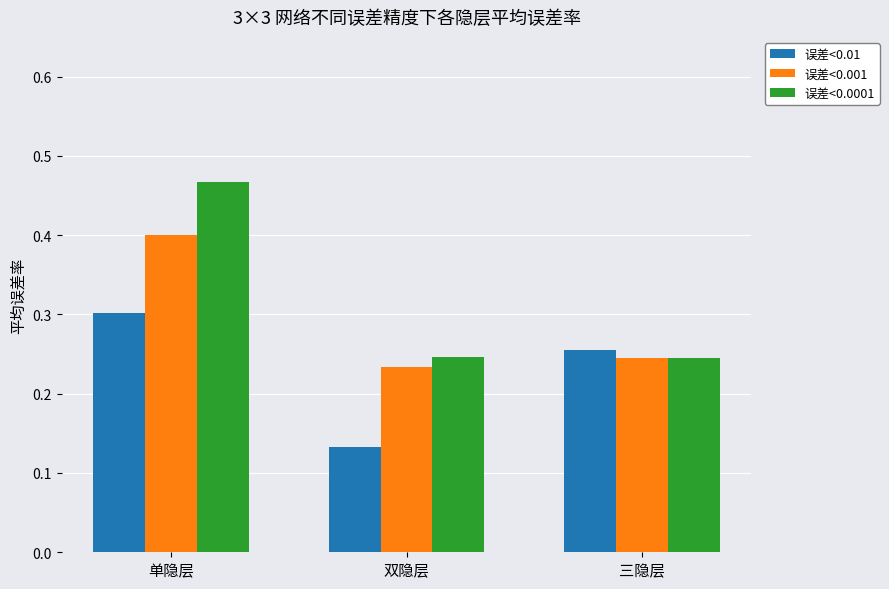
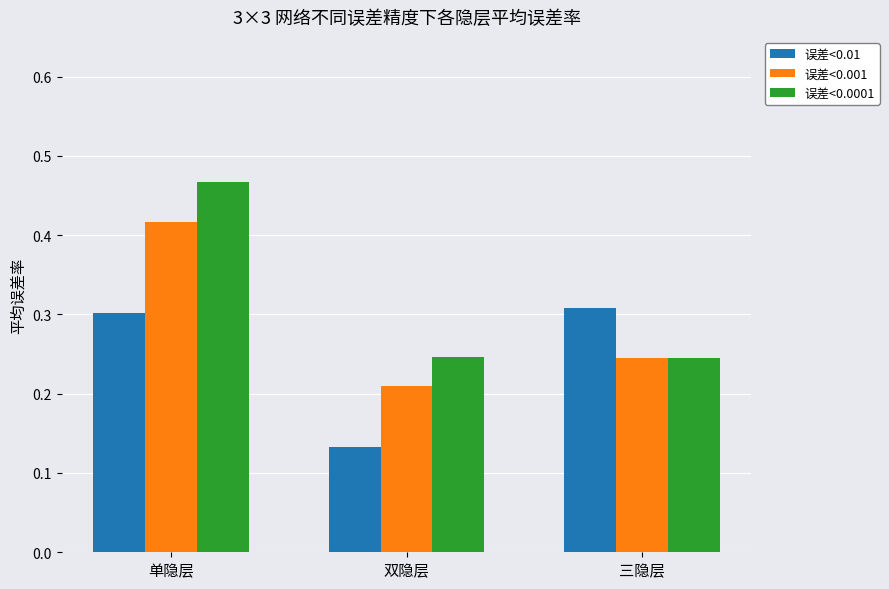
  {
    "误差<0.01": {
      "单隐层": 0.30,
      "双隐层": 0.13,
-     "三隐层": 0.26
+     "三隐层": 0.31
    },
    "误差<0.001": {
-     "单隐层": 0.40,
-     "双隐层": 0.23,
+     "单隐层": 0.42,
+     "双隐层": 0.21,
      "三隐层": 0.24
    },
    "误差<0.0001": {
      "单隐层": 0.47,
      "双隐层": 0.25,
      "三隐层": 0.24
    }
  }
